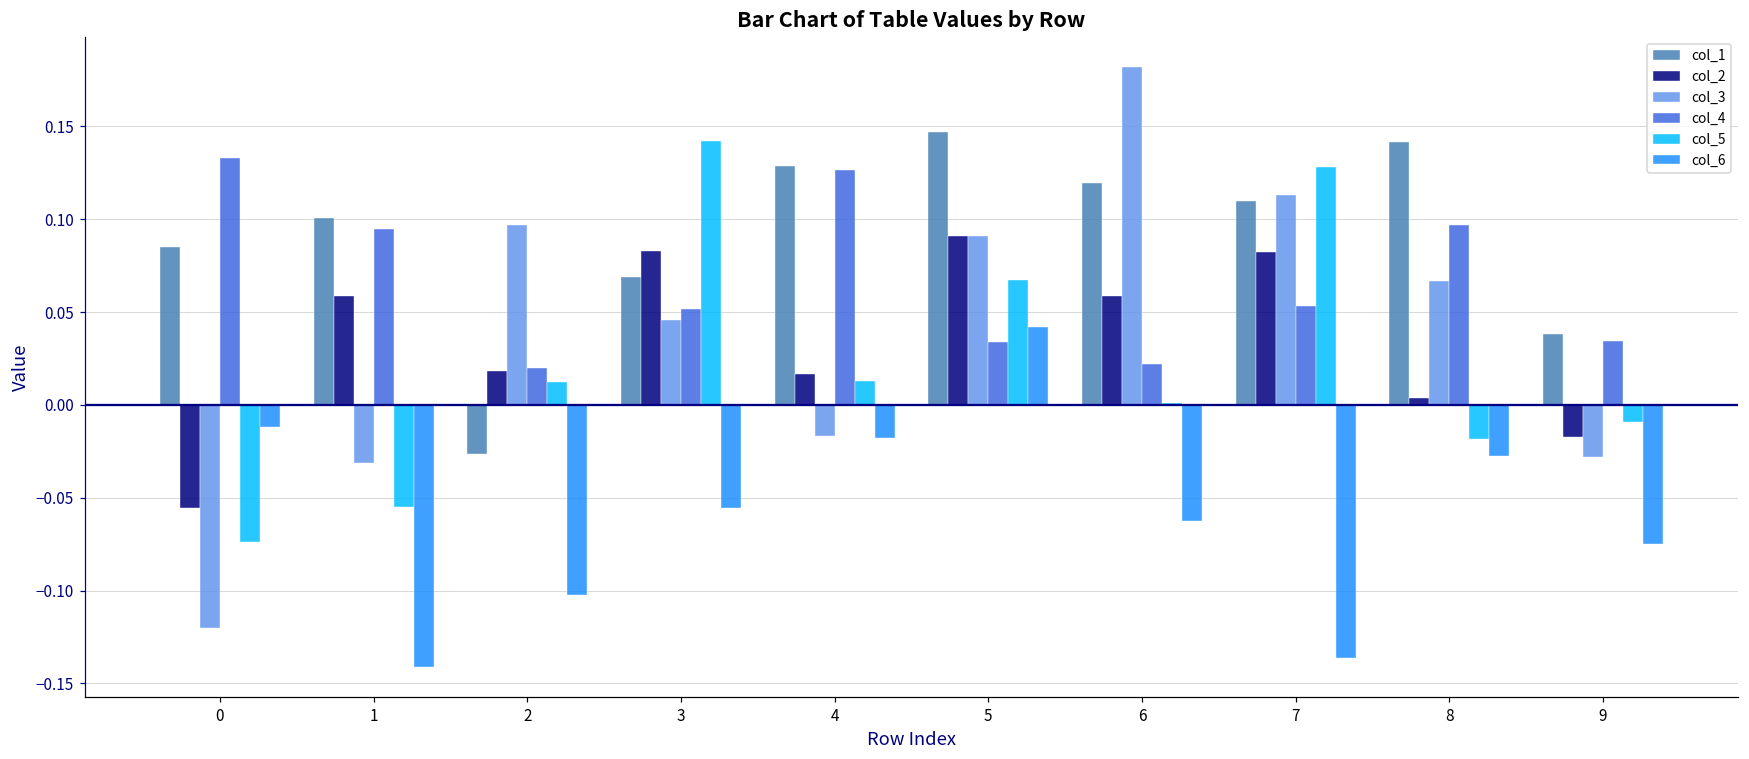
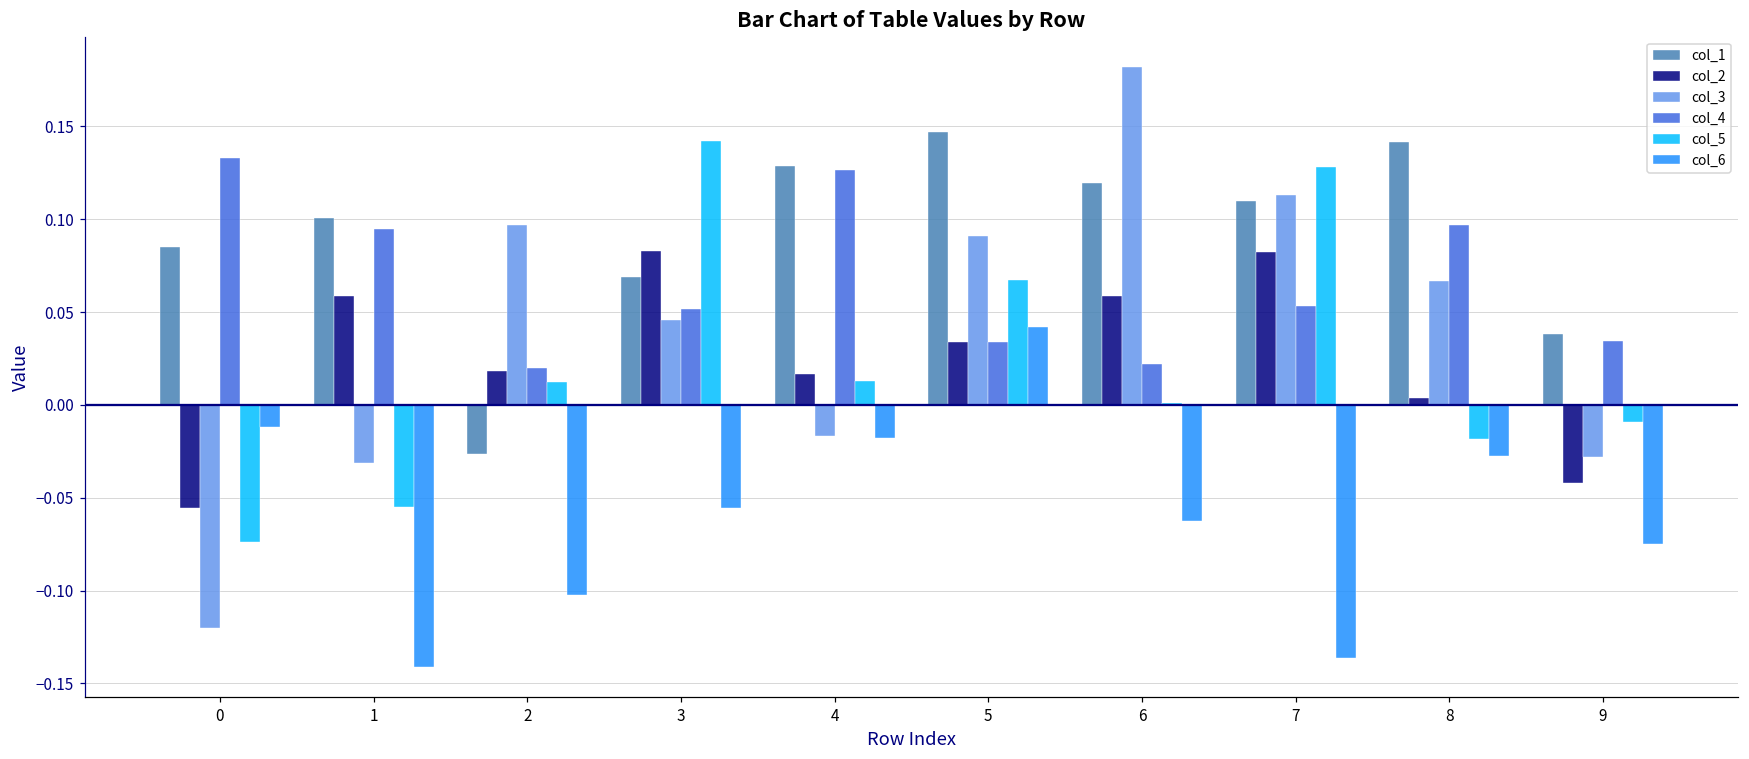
  {
    "col_2": {
      "0": -0.056,
      "1": 0.059,
      "2": 0.018,
      "3": 0.083,
      "4": 0.017,
-     "5": 0.091,
+     "5": 0.034,
      "6": 0.059,
      "7": 0.082,
      "8": 0.003,
-     "9": -0.017
+     "9": -0.042
    }
  }
